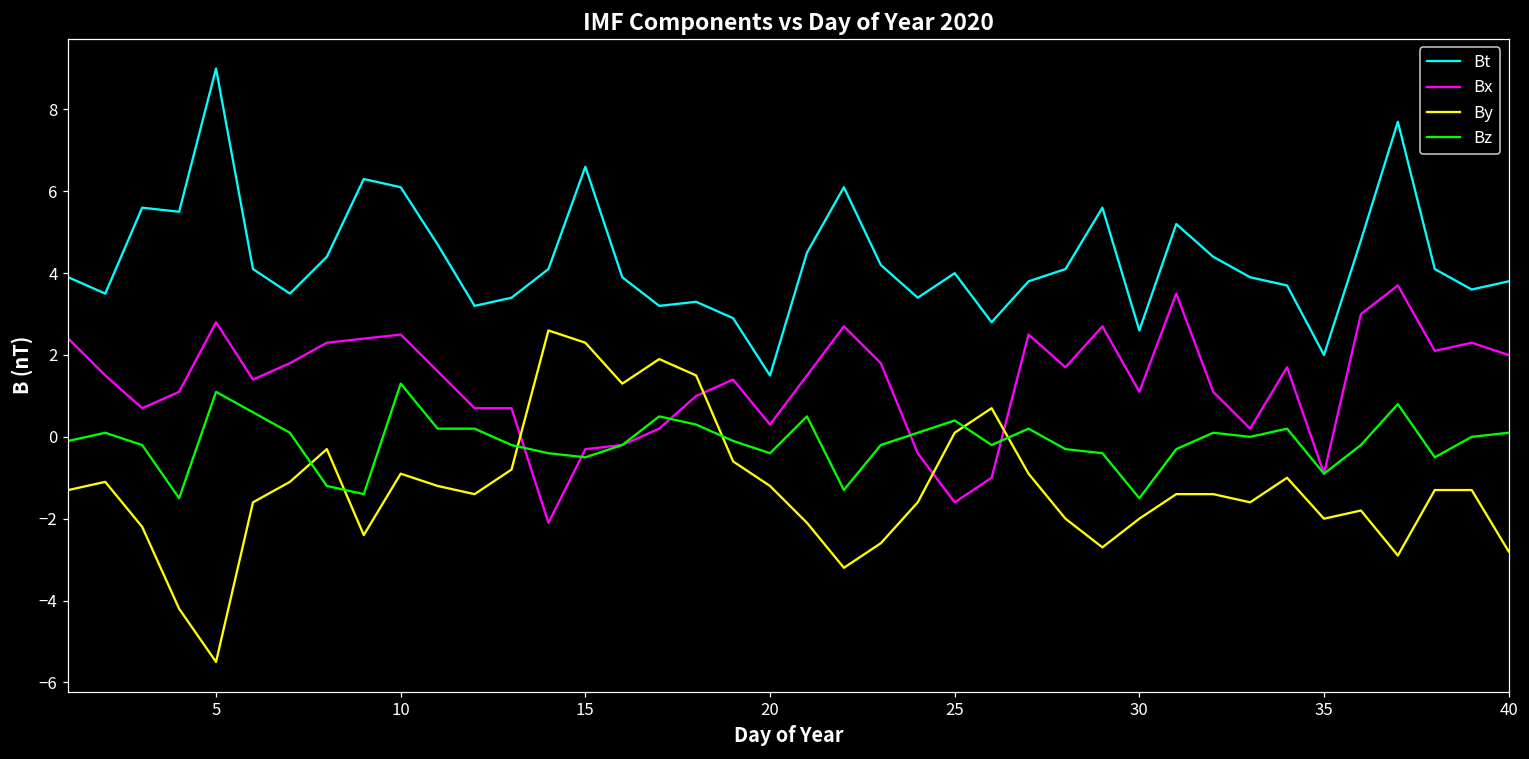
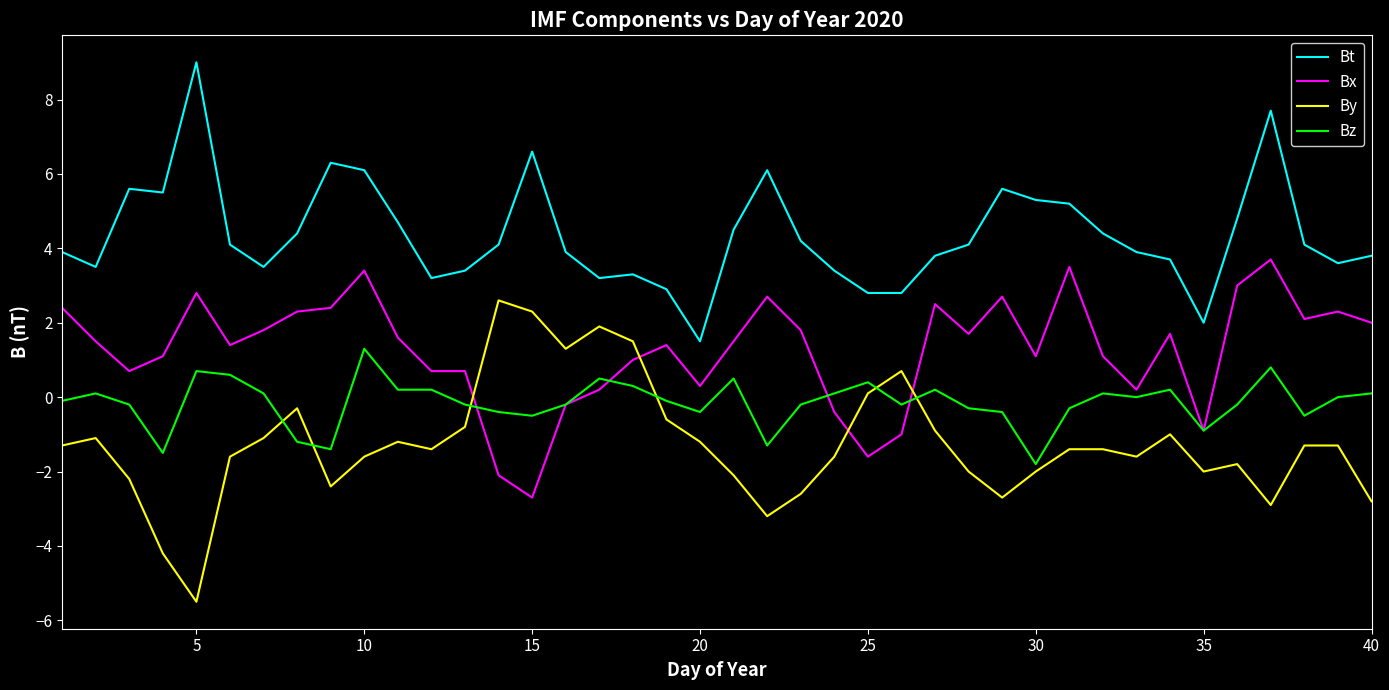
  {
    "Bt": {
      "5": 9.0,
      "10": 6.1,
      "15": 6.6,
      "20": 1.5,
-     "25": 4.0,
-     "30": 2.6,
+     "25": 2.8,
+     "30": 5.3,
      "35": 2.0,
      "40": 3.8
    },
    "Bx": {
      "5": 2.8,
-     "10": 2.5,
-     "15": -0.3,
+     "10": 3.4,
+     "15": -2.7,
      "20": 0.3,
      "25": -1.6,
      "30": 1.1,
      "40": 2.0
    },
    "By": {
      "5": -5.5,
-     "10": -0.9,
+     "10": -1.6,
      "15": 2.3,
      "20": -1.2,
      "25": 0.1,
      "30": -2.0,
      "35": -2.0,
      "40": -2.8
    },
    "Bz": {
-     "5": 1.1,
+     "5": 0.7,
      "10": 1.3,
      "15": -0.5,
      "20": -0.4,
      "25": 0.4,
-     "30": -1.5,
+     "30": -1.8,
      "40": 0.1
    }
  }
